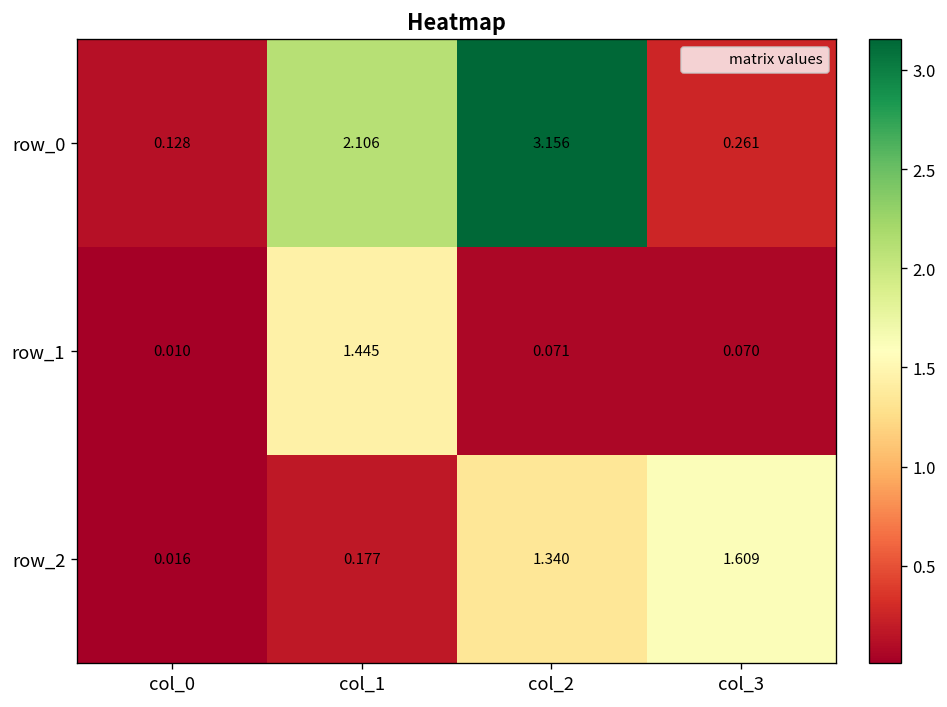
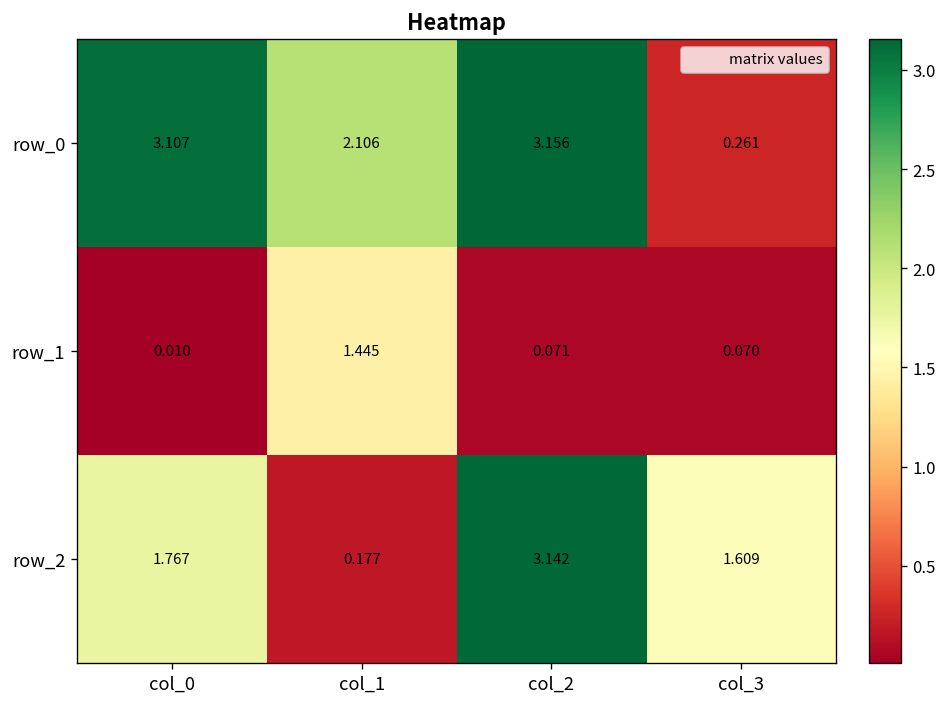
  {
    "row_0": {
-     "col_0": 0.128,
+     "col_0": 3.107,
      "col_1": 2.106,
      "col_2": 3.156,
      "col_3": 0.261
    },
    "row_1": {
      "col_0": 0.010,
      "col_1": 1.445,
      "col_2": 0.071,
      "col_3": 0.070
    },
    "row_2": {
-     "col_0": 0.016,
+     "col_0": 1.767,
      "col_1": 0.177,
-     "col_2": 1.340,
+     "col_2": 3.142,
      "col_3": 1.609
    }
  }
